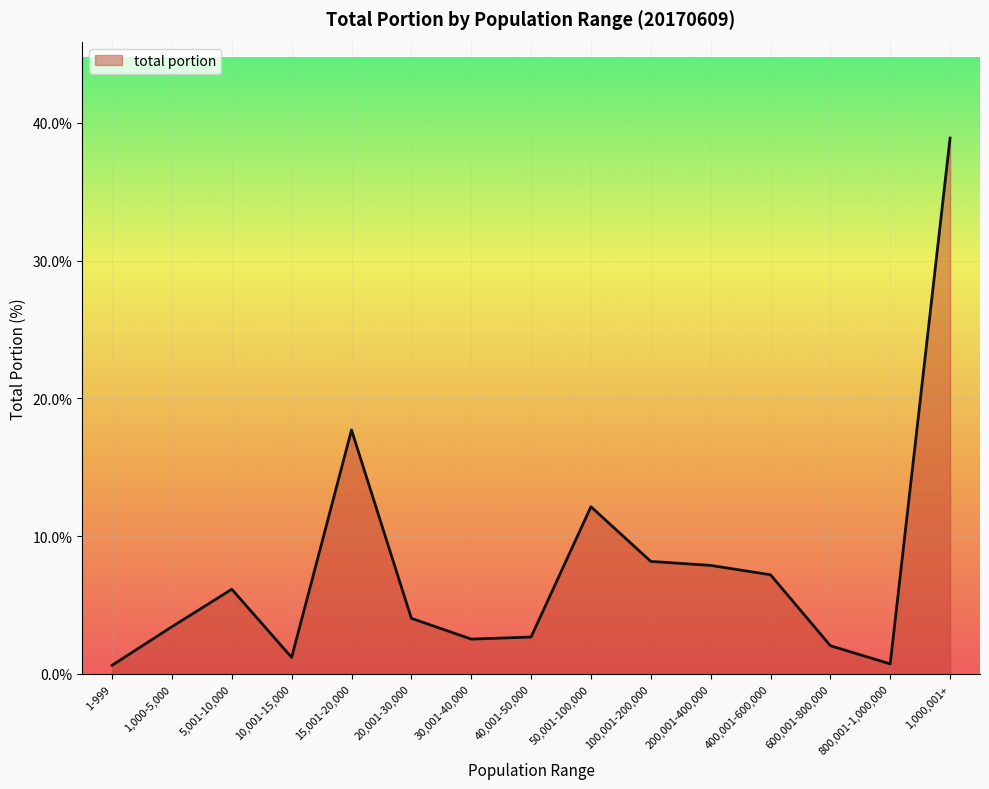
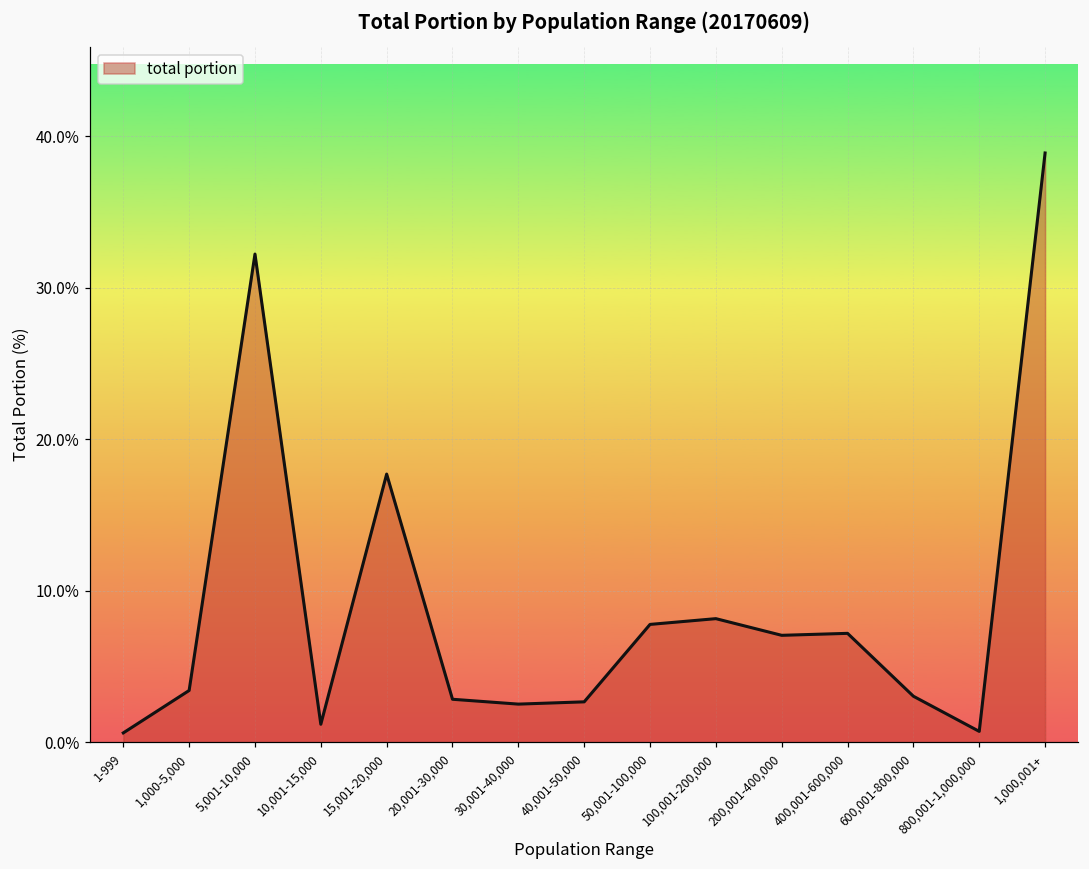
  {
    "1-999": "0.6%",
    "1,000-5,000": "3.4%",
-   "5,001-10,000": "6.2%",
+   "5,001-10,000": "32.2%",
    "10,001-15,000": "1.2%",
    "15,001-20,000": "17.7%",
-   "20,001-30,000": "4.0%",
+   "20,001-30,000": "2.9%",
    "30,001-40,000": "2.5%",
    "40,001-50,000": "2.7%",
-   "50,001-100,000": "12.1%",
+   "50,001-100,000": "7.8%",
    "100,001-200,000": "8.2%",
-   "200,001-400,000": "7.9%",
+   "200,001-400,000": "7.1%",
    "400,001-600,000": "7.2%",
-   "600,001-800,000": "2.1%",
+   "600,001-800,000": "3.1%",
    "800,001-1,000,000": "0.7%",
    "1,000,001+": "38.9%"
  }
